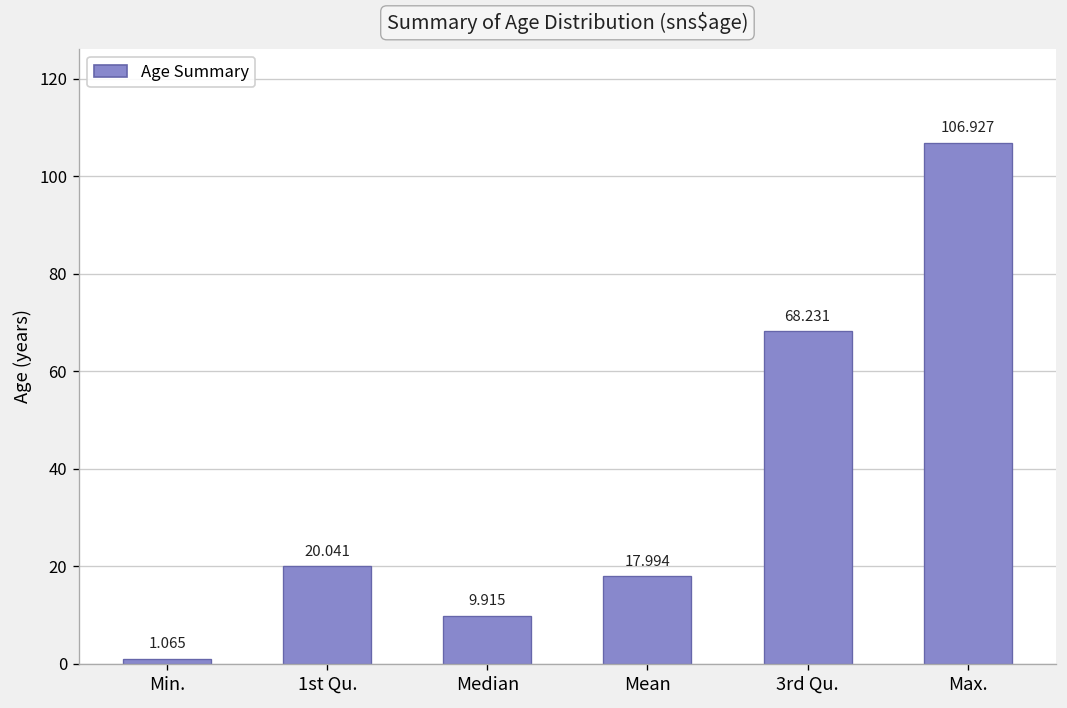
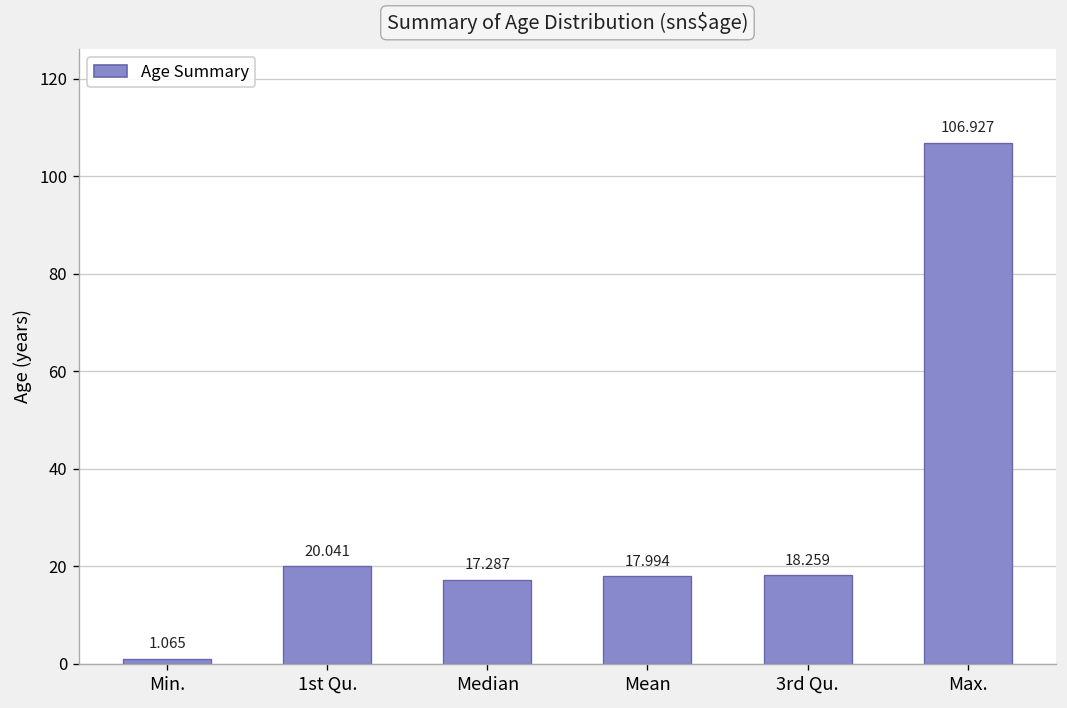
  {
    "Min.": 1.065,
    "1st Qu.": 20.041,
-   "Median": 9.915,
+   "Median": 17.287,
    "Mean": 17.994,
-   "3rd Qu.": 68.231,
+   "3rd Qu.": 18.259,
    "Max.": 106.927
  }
